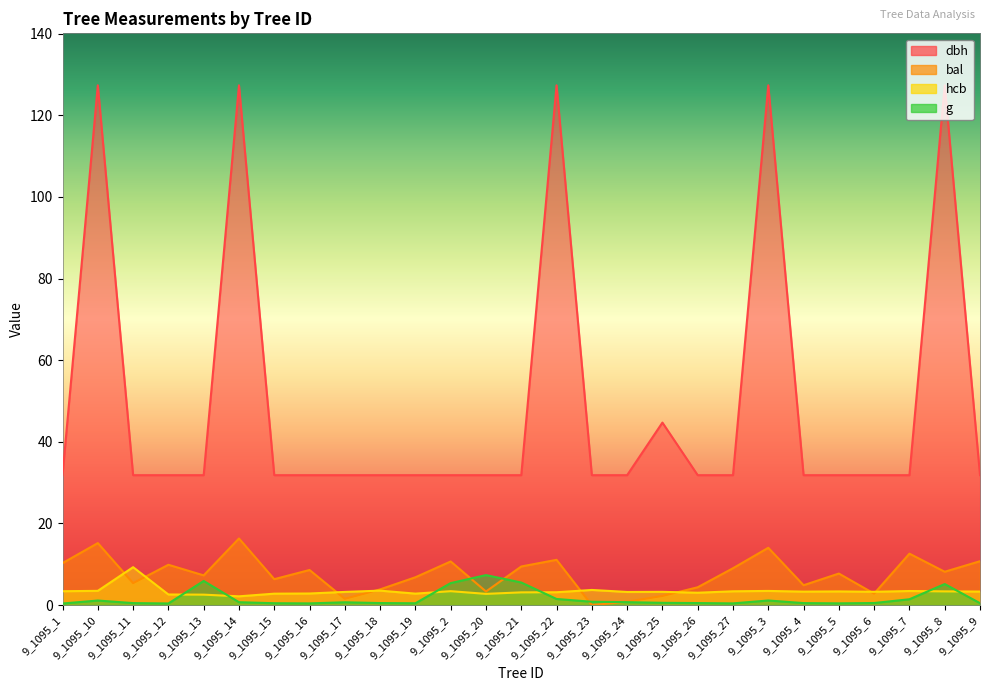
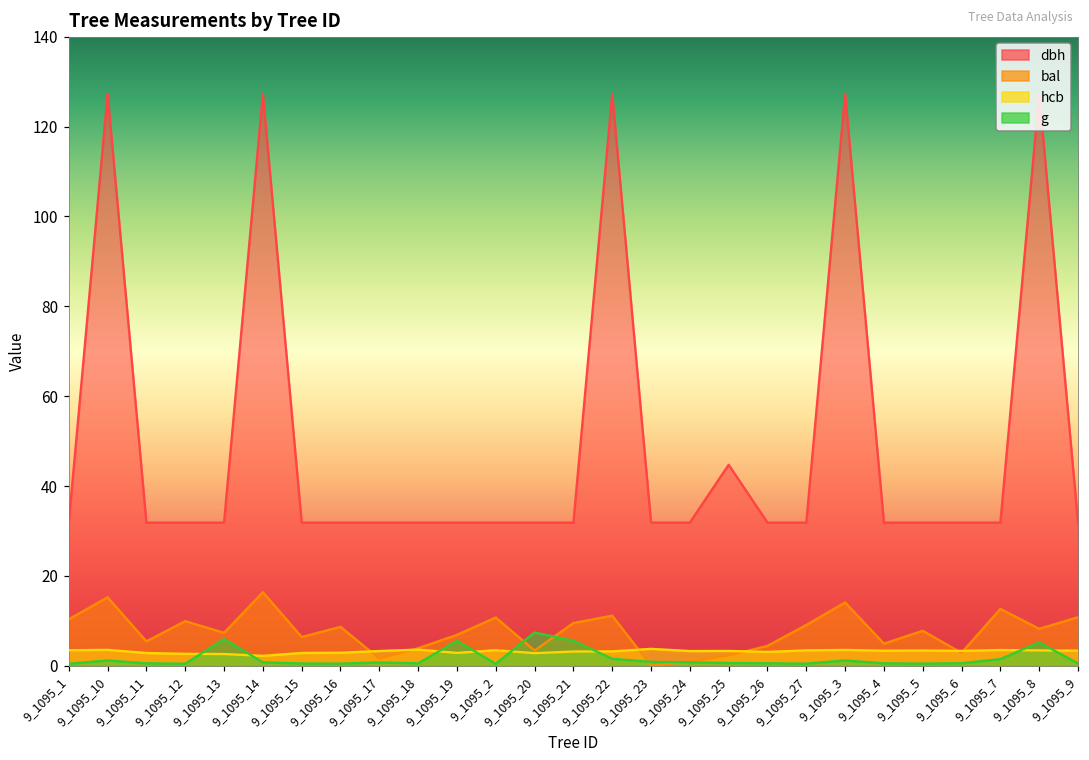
  {
    "dbh": {
      "9_1095_1": 32,
      "9_1095_10": 127,
      "9_1095_11": 32,
      "9_1095_12": 32,
      "9_1095_13": 32,
      "9_1095_14": 127,
      "9_1095_15": 32,
      "9_1095_16": 32,
      "9_1095_17": 32,
      "9_1095_18": 32,
      "9_1095_19": 32,
      "9_1095_2": 32,
      "9_1095_20": 32,
      "9_1095_21": 32,
      "9_1095_22": 127,
      "9_1095_23": 32,
      "9_1095_24": 32,
      "9_1095_25": 45,
      "9_1095_26": 32,
      "9_1095_27": 32,
      "9_1095_3": 127,
      "9_1095_4": 32,
      "9_1095_5": 32,
      "9_1095_6": 32,
      "9_1095_7": 32,
      "9_1095_9": 32
    },
    "bal": {
      "9_1095_1": 10,
      "9_1095_10": 15,
      "9_1095_11": 5,
      "9_1095_12": 10,
      "9_1095_13": 7,
      "9_1095_14": 16,
      "9_1095_15": 6,
      "9_1095_16": 9,
      "9_1095_17": 2,
      "9_1095_19": 7,
      "9_1095_2": 11,
      "9_1095_21": 9,
      "9_1095_22": 11,
      "9_1095_23": 0,
      "9_1095_25": 2,
      "9_1095_26": 4,
      "9_1095_27": 9,
      "9_1095_3": 14,
      "9_1095_4": 5,
      "9_1095_5": 8,
      "9_1095_7": 13,
      "9_1095_8": 8,
      "9_1095_9": 11
    },
    "hcb": {
      "9_1095_1": 3,
      "9_1095_10": 4,
-     "9_1095_11": 9,
+     "9_1095_11": 3,
      "9_1095_12": 3,
      "9_1095_13": 3,
      "9_1095_14": 2,
      "9_1095_15": 3,
      "9_1095_16": 3,
      "9_1095_17": 3,
      "9_1095_19": 3,
      "9_1095_2": 3,
      "9_1095_21": 3,
      "9_1095_22": 3,
      "9_1095_23": 4,
      "9_1095_24": 3,
      "9_1095_25": 3,
      "9_1095_26": 3,
      "9_1095_27": 3,
      "9_1095_3": 3,
      "9_1095_4": 3,
      "9_1095_5": 3,
      "9_1095_7": 3,
      "9_1095_8": 3,
      "9_1095_9": 3
    },
    "g": {
      "9_1095_1": 0,
      "9_1095_10": 1,
      "9_1095_11": 1,
      "9_1095_12": 0,
      "9_1095_13": 6,
      "9_1095_14": 1,
      "9_1095_15": 0,
      "9_1095_16": 0,
      "9_1095_17": 1,
      "9_1095_18": 1,
-     "9_1095_19": 0,
-     "9_1095_2": 5,
+     "9_1095_19": 6,
+     "9_1095_2": 0,
      "9_1095_20": 7,
      "9_1095_21": 6,
      "9_1095_22": 2,
      "9_1095_23": 1,
      "9_1095_25": 1,
      "9_1095_26": 1,
      "9_1095_27": 0,
      "9_1095_3": 1,
      "9_1095_4": 1,
      "9_1095_5": 0,
      "9_1095_6": 1,
      "9_1095_7": 1,
      "9_1095_8": 5,
      "9_1095_9": 0
    }
  }
